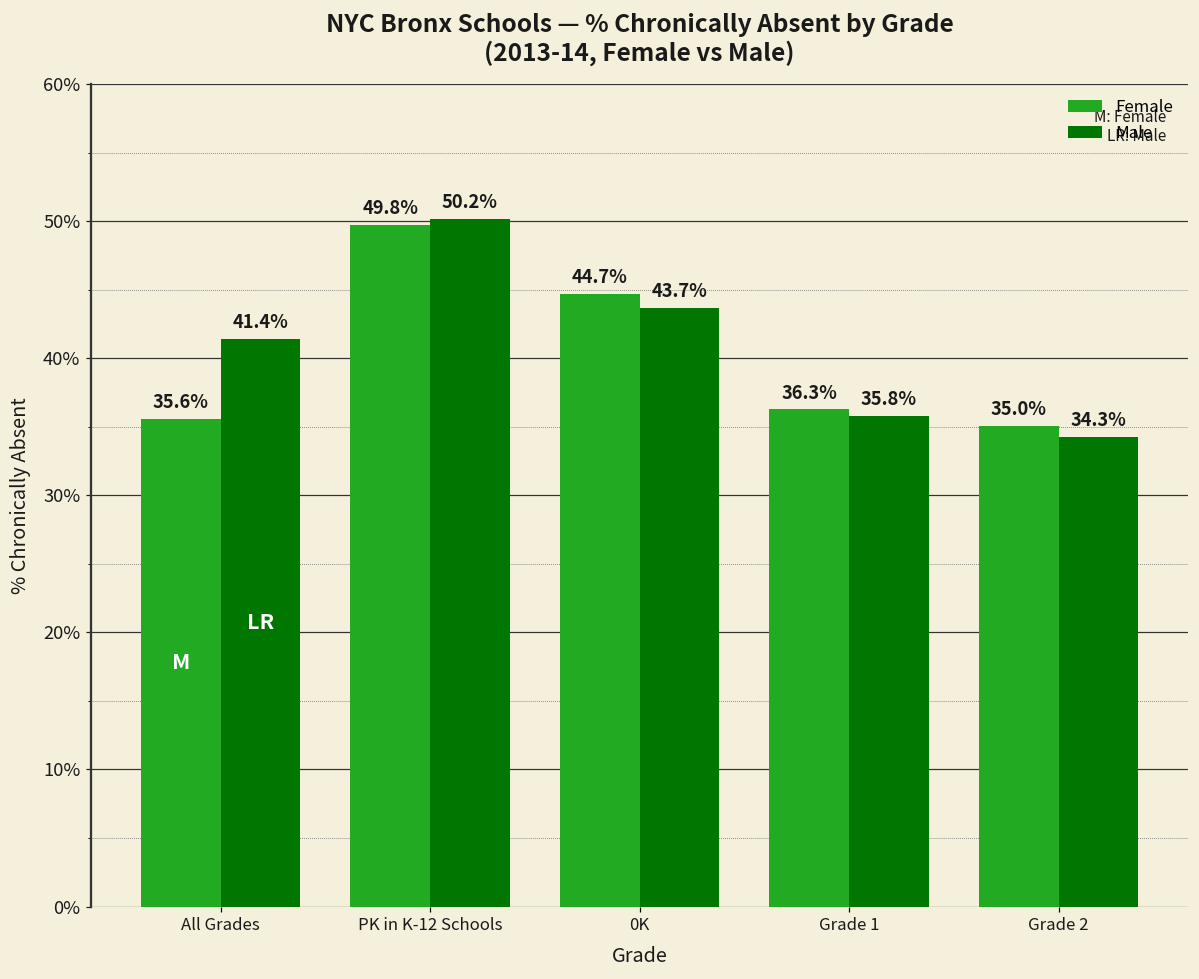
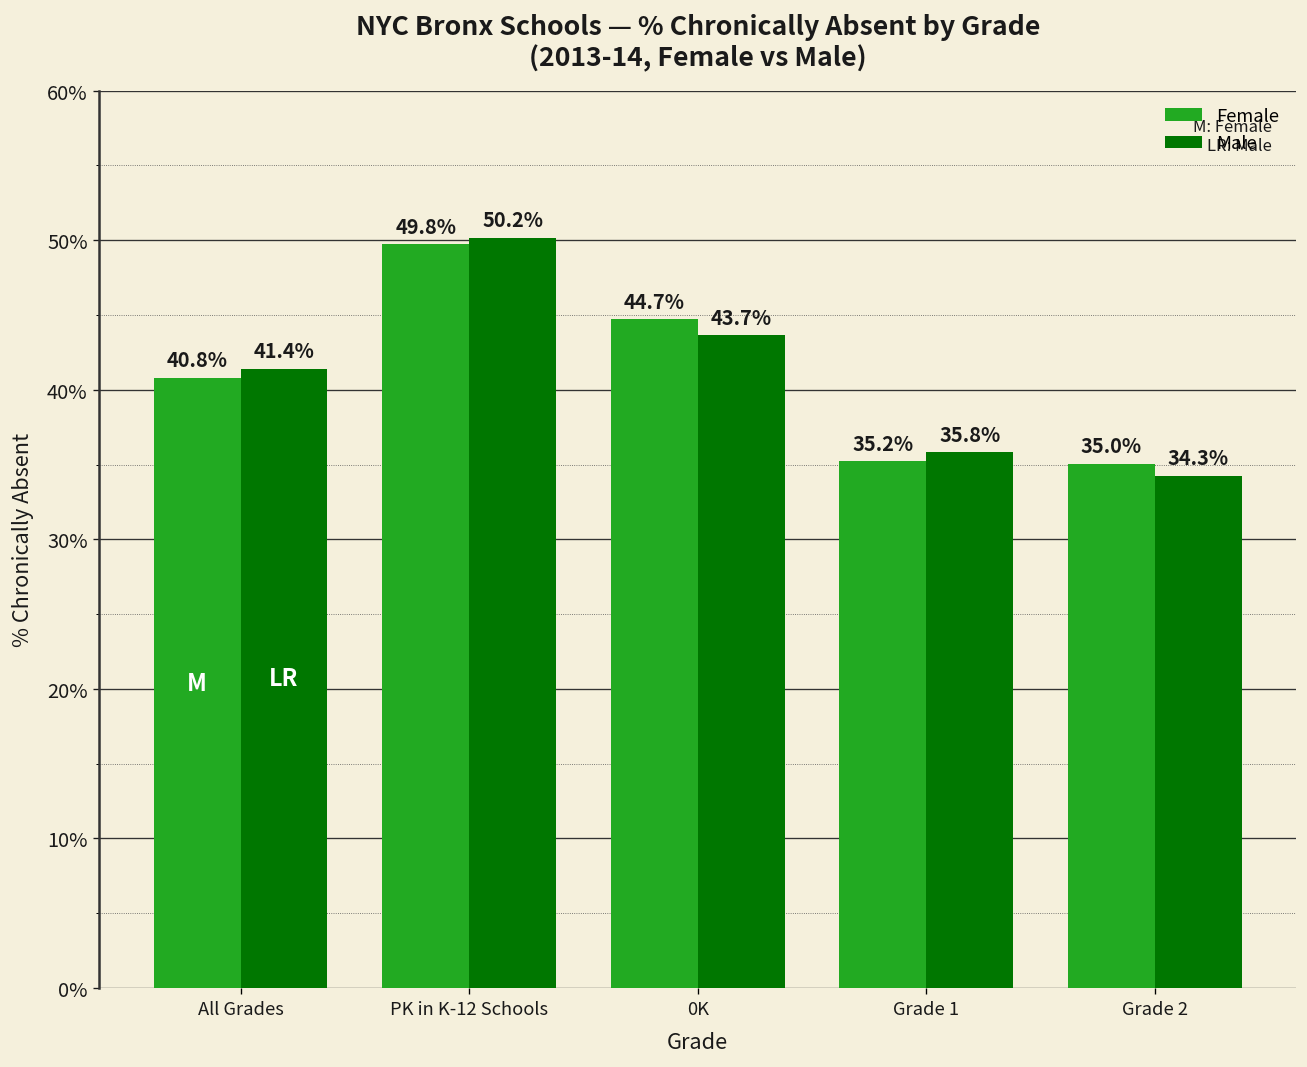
  {
    "Female": {
-     "All Grades": "35.6%",
+     "All Grades": "40.8%",
      "PK in K-12 Schools": "49.8%",
      "0K": "44.7%",
-     "Grade 1": "36.3%",
+     "Grade 1": "35.2%",
      "Grade 2": "35.0%"
    },
    "Male": {
      "All Grades": "41.4%",
      "PK in K-12 Schools": "50.2%",
      "0K": "43.7%",
      "Grade 1": "35.8%",
      "Grade 2": "34.3%"
    }
  }
